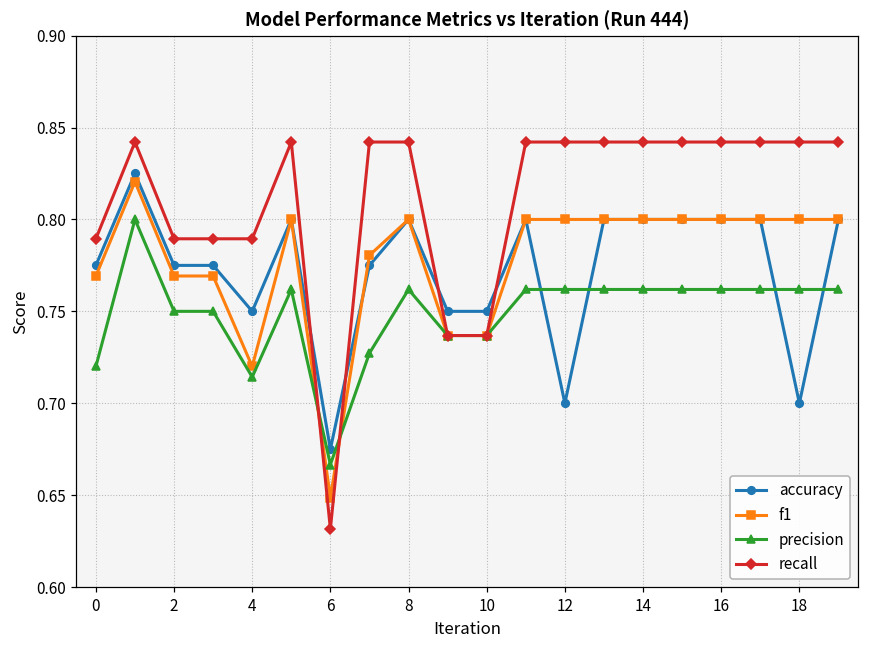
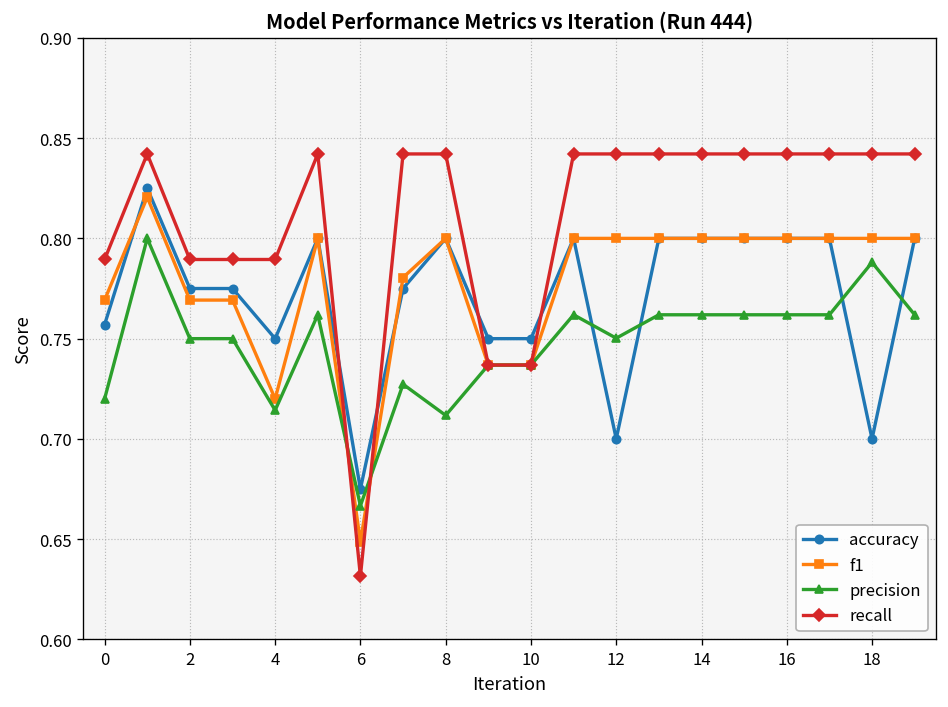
  {
    "accuracy": {
-     "0": 0.775,
+     "0": 0.757,
      "2": 0.775,
      "4": 0.750,
      "6": 0.675,
      "10": 0.750,
      "12": 0.700,
      "18": 0.700
    },
    "f1": {
      "0": 0.769,
      "2": 0.769,
      "4": 0.720,
      "6": 0.649,
      "12": 0.800,
      "18": 0.800
    },
    "precision": {
      "0": 0.720,
      "2": 0.750,
      "4": 0.714,
      "6": 0.667,
-     "8": 0.762,
-     "12": 0.762,
+     "8": 0.712,
+     "12": 0.750,
      "14": 0.762,
      "16": 0.762,
-     "18": 0.762
+     "18": 0.788
    },
    "recall": {
      "0": 0.789,
      "2": 0.789,
      "4": 0.789,
      "6": 0.632,
      "8": 0.842,
      "12": 0.842,
      "14": 0.842,
      "16": 0.842,
      "18": 0.842
    }
  }
